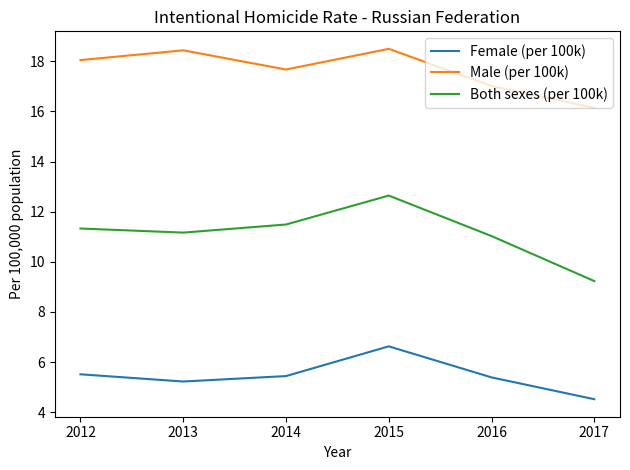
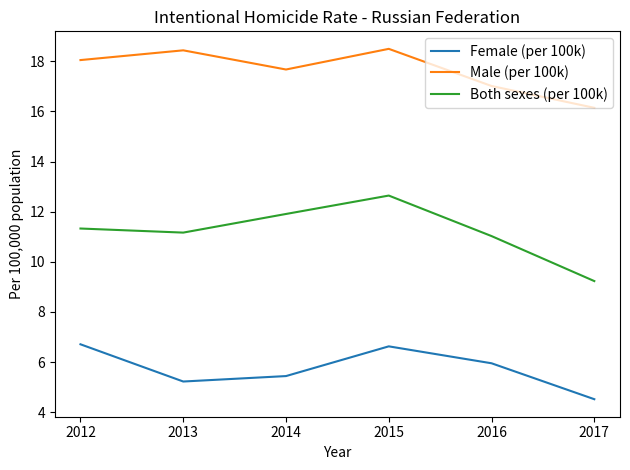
  {
    "Female (per 100k)": {
-     "2012": 5.5,
+     "2012": 6.7,
      "2013": 5.2,
      "2014": 5.4,
      "2015": 6.6,
-     "2016": 5.4,
+     "2016": 6.0,
      "2017": 4.5
    },
    "Male (per 100k)": {
      "2012": 18.0,
      "2013": 18.4,
      "2014": 17.7,
      "2015": 18.5,
      "2017": 16.1
    },
    "Both sexes (per 100k)": {
      "2012": 11.3,
      "2013": 11.2,
-     "2014": 11.5,
+     "2014": 11.9,
      "2015": 12.6,
      "2016": 11.0,
      "2017": 9.2
    }
  }
